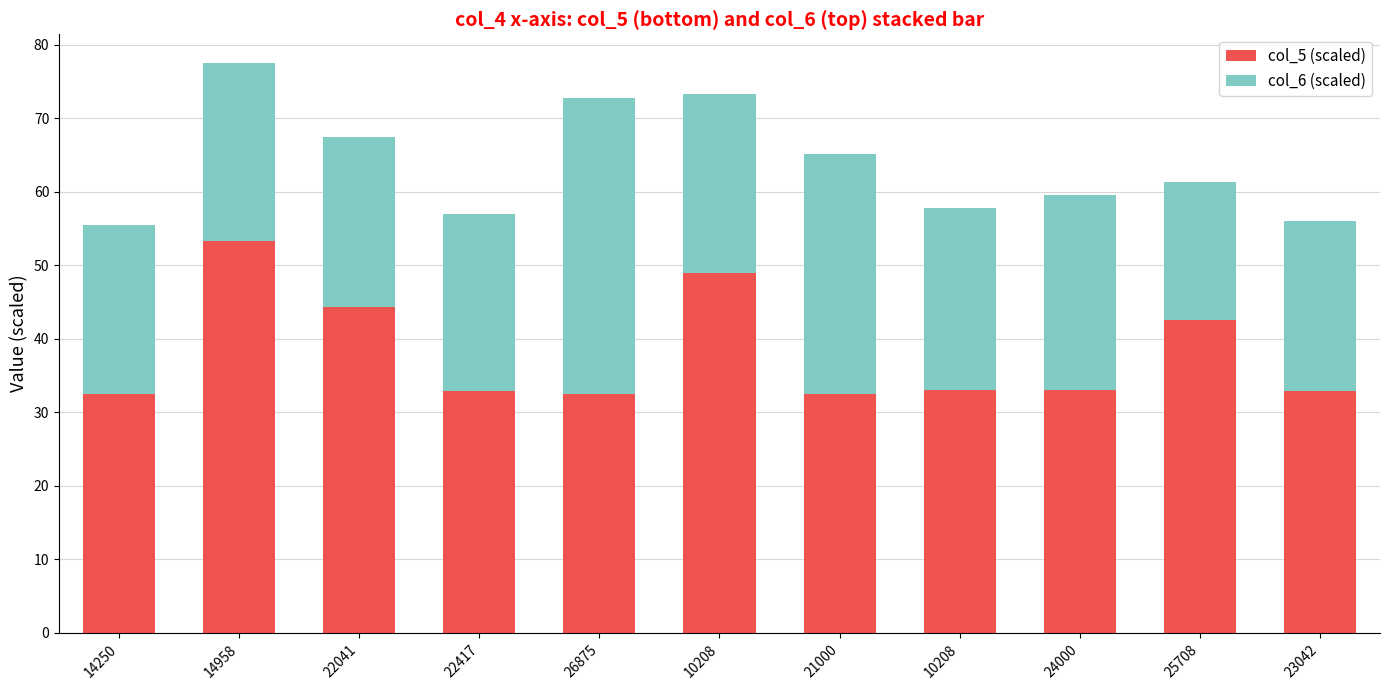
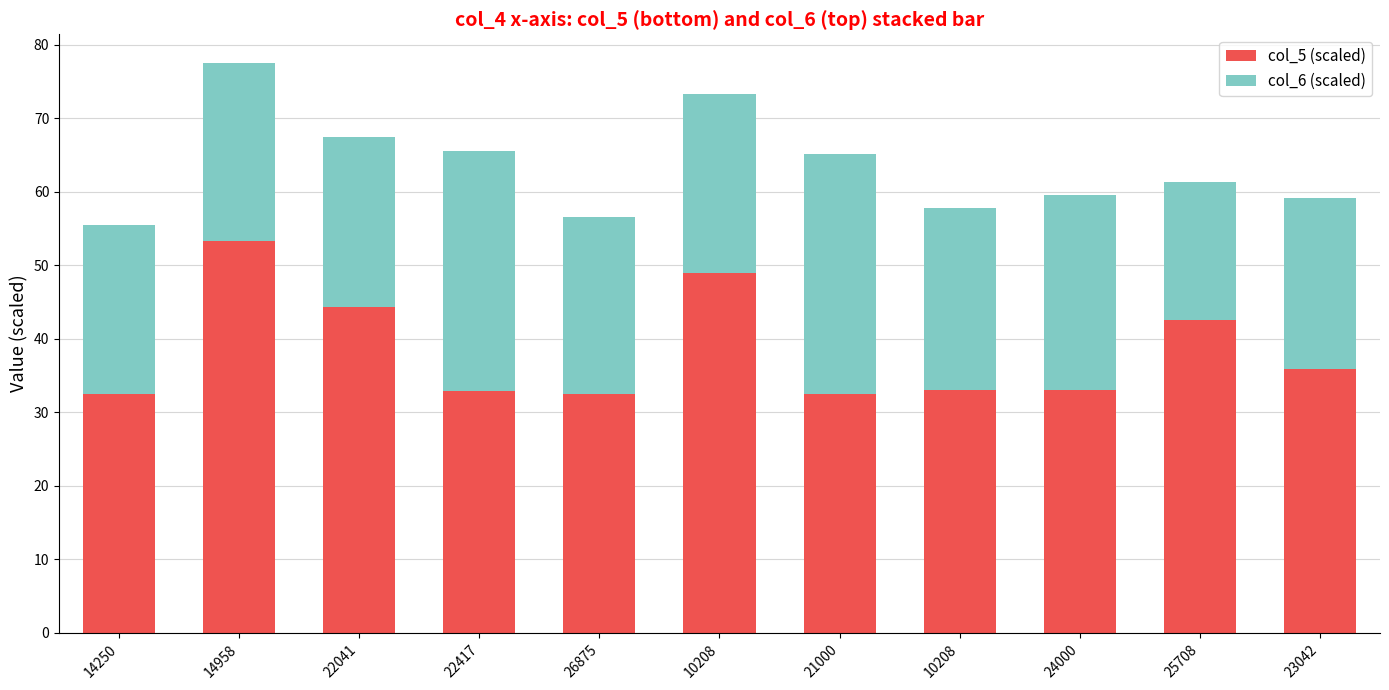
  {
    "col_5 (scaled)": {
      "14250": 32,
      "14958": 53,
      "22041": 44,
      "22417": 33,
      "26875": 33,
      "21000": 33,
      "24000": 33,
      "25708": 43,
-     "23042": 33
+     "23042": 36
    },
    "col_6 (scaled)": {
      "14250": 23,
      "14958": 24,
      "22041": 23,
-     "22417": 24,
-     "26875": 40,
+     "22417": 33,
+     "26875": 24,
      "21000": 33,
      "24000": 26,
      "25708": 19,
      "23042": 23
    }
  }
